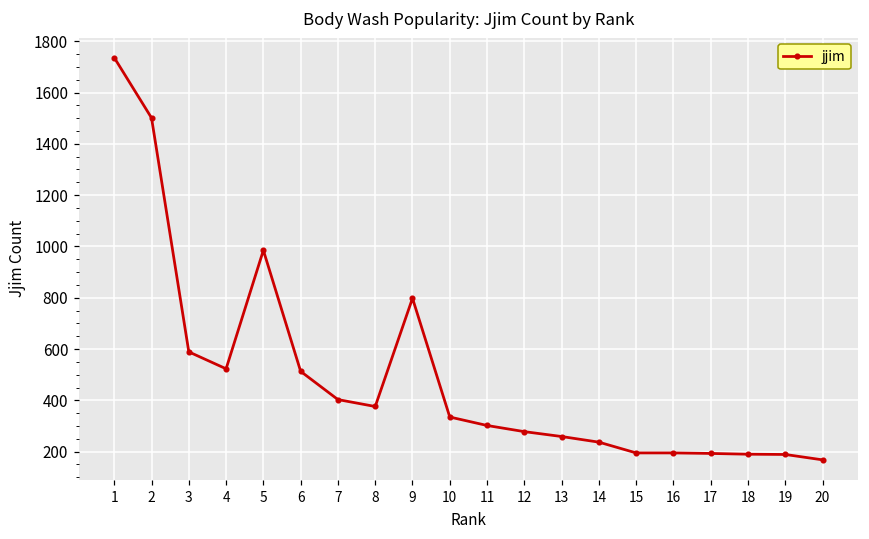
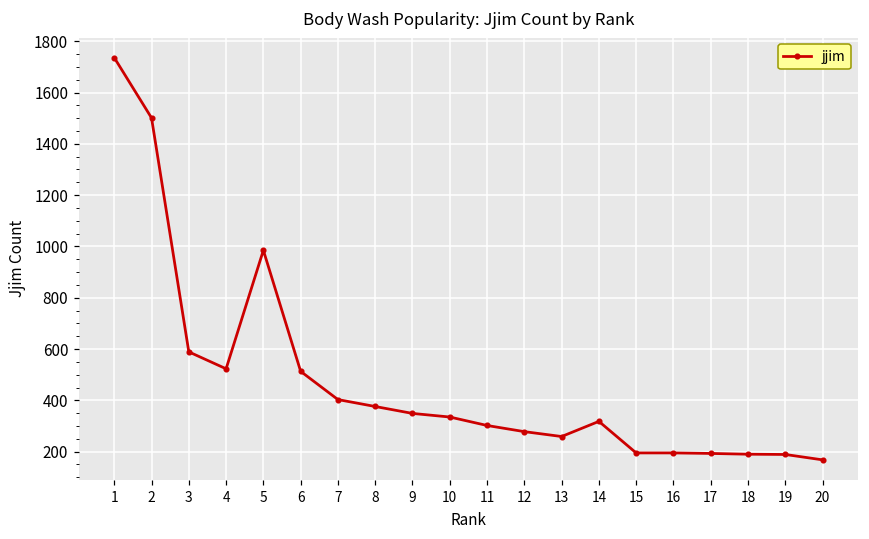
  {
    "1": 1740,
    "2": 1500,
    "3": 590,
    "4": 520,
    "5": 990,
    "6": 510,
    "7": 400,
    "8": 380,
-   "9": 800,
+   "9": 350,
    "10": 340,
    "11": 300,
    "12": 280,
    "13": 260,
-   "14": 240,
+   "14": 320,
    "15": 200,
    "16": 200,
    "17": 190,
    "18": 190,
    "19": 190,
    "20": 170
  }
